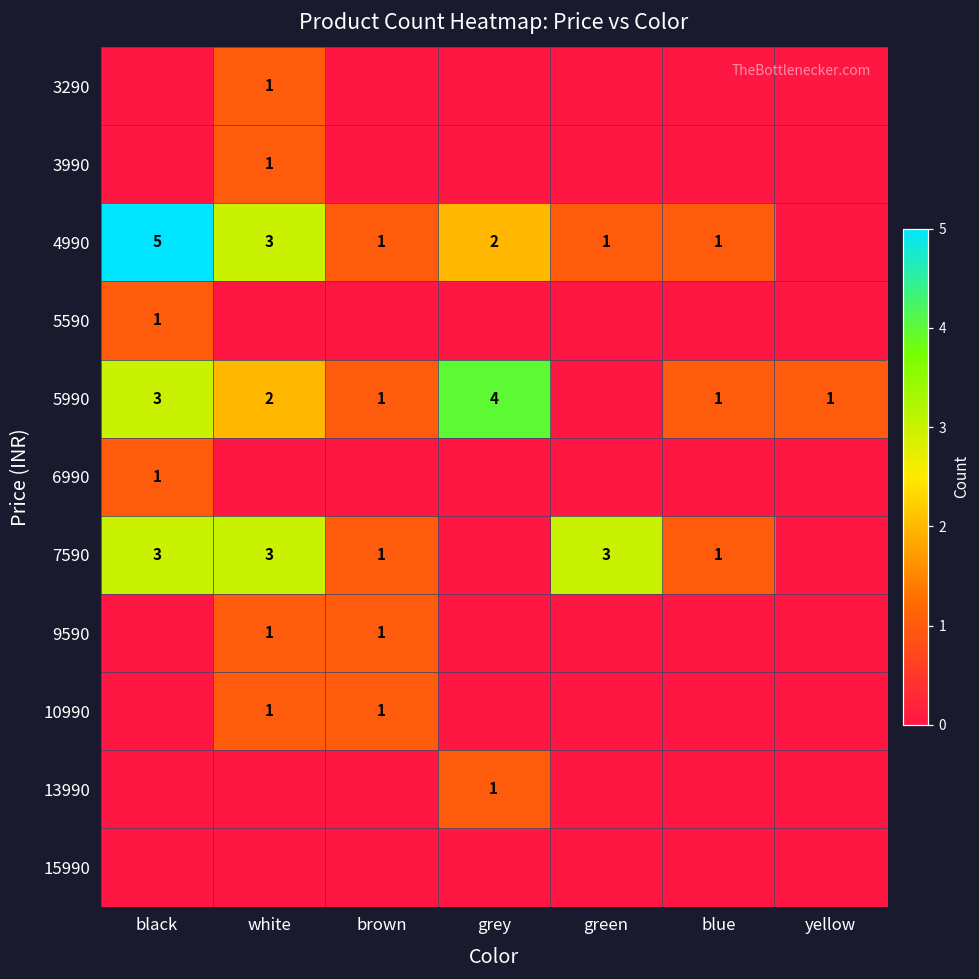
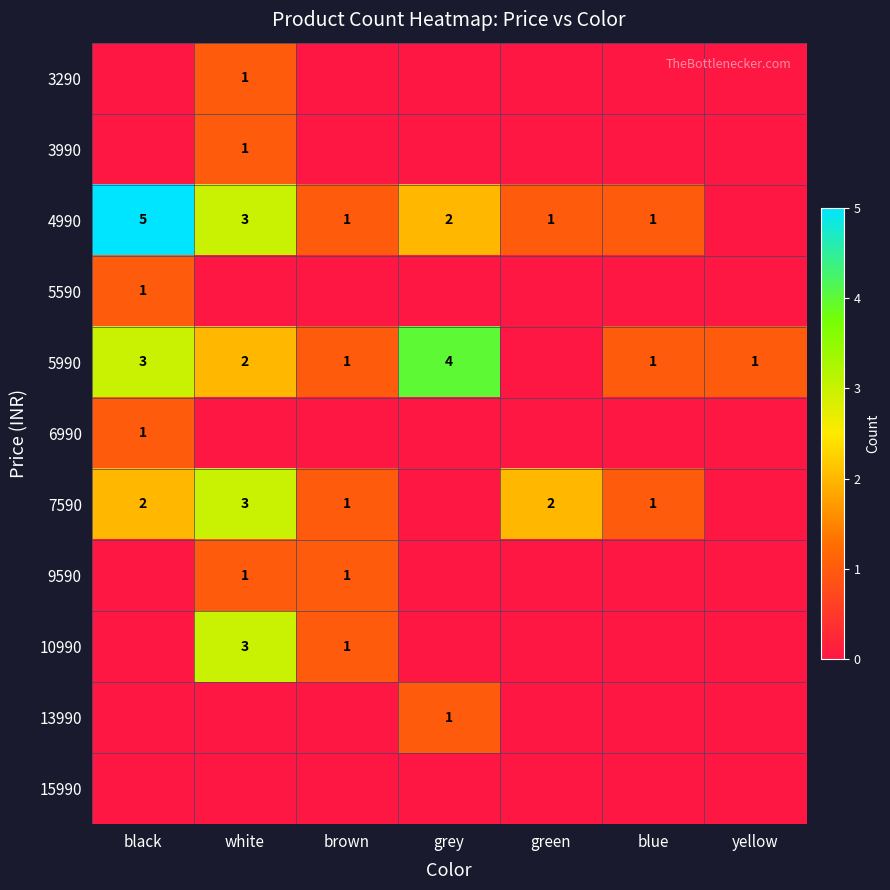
  {
    "3290": {
      "white": 1
    },
    "3990": {
      "white": 1
    },
    "4990": {
      "black": 5,
      "white": 3,
      "brown": 1,
      "grey": 2,
      "green": 1,
      "blue": 1
    },
    "5590": {
      "black": 1
    },
    "5990": {
      "black": 3,
      "white": 2,
      "brown": 1,
      "grey": 4,
      "blue": 1,
      "yellow": 1
    },
    "6990": {
      "black": 1
    },
    "7590": {
-     "black": 3,
+     "black": 2,
      "white": 3,
      "brown": 1,
-     "green": 3,
+     "green": 2,
      "blue": 1
    },
    "9590": {
      "white": 1,
      "brown": 1
    },
    "10990": {
-     "white": 1,
+     "white": 3,
      "brown": 1
    },
    "13990": {
      "grey": 1
    }
  }
